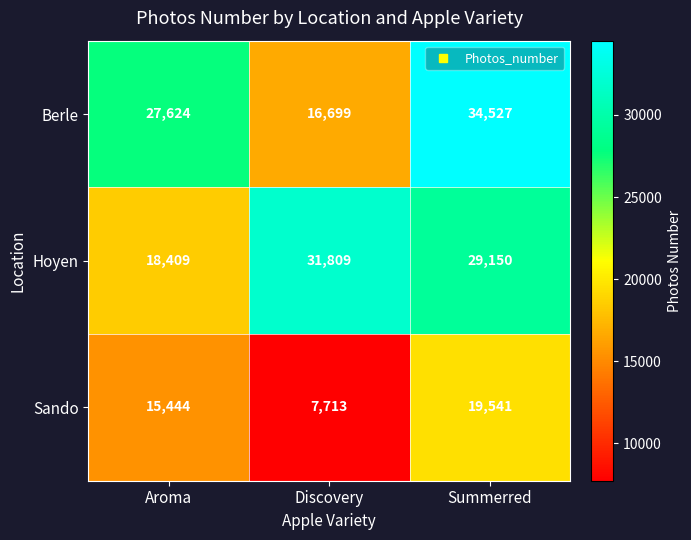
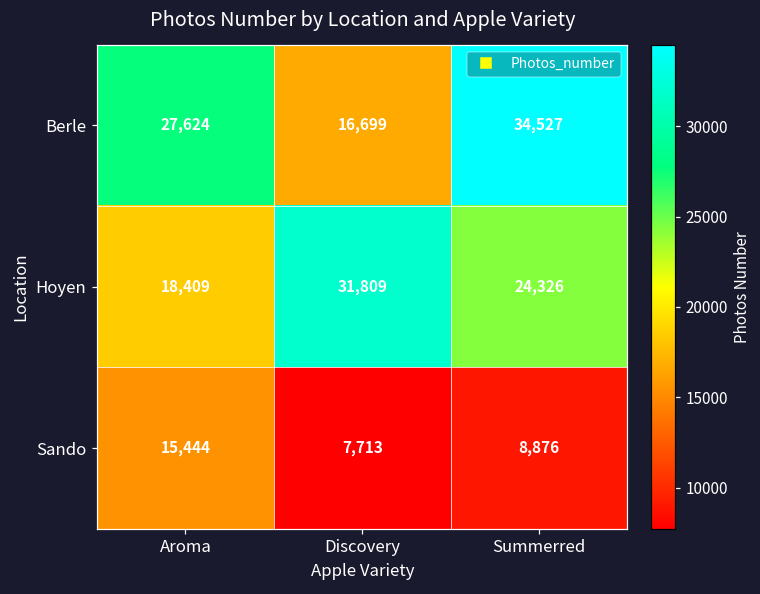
  {
    "Berle": {
      "Aroma": "27,624",
      "Discovery": "16,699",
      "Summerred": "34,527"
    },
    "Hoyen": {
      "Aroma": "18,409",
      "Discovery": "31,809",
-     "Summerred": "29,150"
+     "Summerred": "24,326"
    },
    "Sando": {
      "Aroma": "15,444",
      "Discovery": "7,713",
-     "Summerred": "19,541"
+     "Summerred": "8,876"
    }
  }
